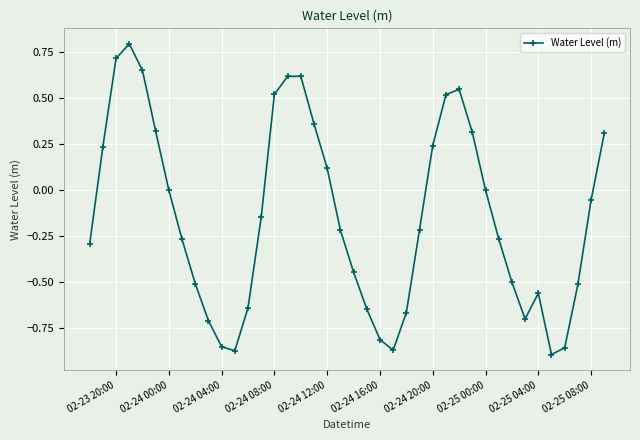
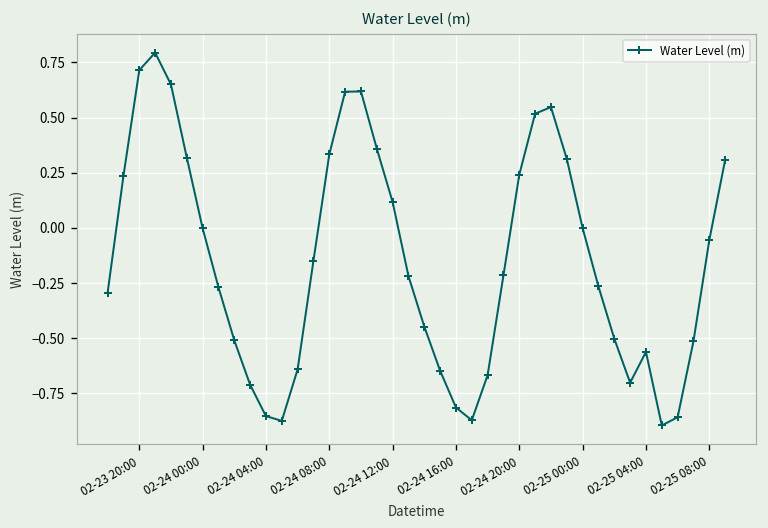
  {
    "02-23 20:00": 0.71,
    "02-24 00:00": 0.00,
    "02-24 04:00": -0.85,
-   "02-24 08:00": 0.52,
+   "02-24 08:00": 0.33,
    "02-24 12:00": 0.12,
    "02-24 16:00": -0.81,
    "02-24 20:00": 0.24,
    "02-25 00:00": 0.00,
    "02-25 04:00": -0.56,
    "02-25 08:00": -0.06
  }
